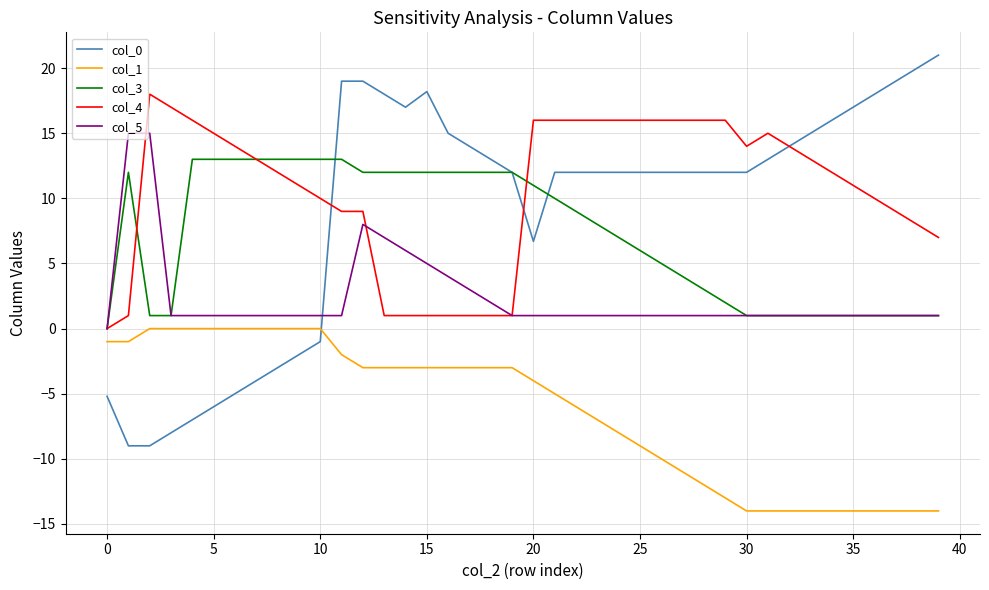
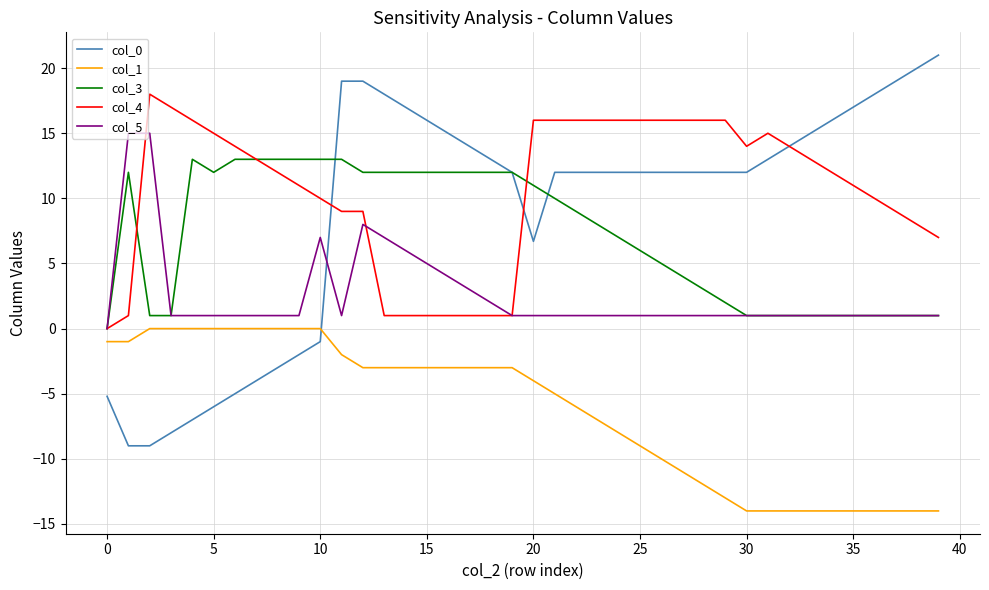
  {
    "col_0": {
      "0": -5.2,
      "5": -6.0,
      "10": -1.0,
-     "15": 18.2,
+     "15": 16.0,
      "20": 6.7,
      "25": 12.0,
      "30": 12.0,
      "35": 17.0
    },
    "col_1": {
      "0": -1.0,
      "5": 0.0,
      "10": 0.0,
      "15": -3.0,
      "20": -4.0,
      "25": -9.0,
      "30": -14.0,
      "35": -14.0
    },
    "col_3": {
-     "5": 13,
+     "5": 12,
      "10": 13,
      "15": 12,
      "20": 11,
      "25": 6
    },
    "col_4": {
      "5": 15.0,
      "10": 10.0,
      "15": 1.0,
      "20": 16.0,
      "25": 16.0,
      "30": 14.0,
      "35": 11.0
    },
    "col_5": {
      "5": 1,
-     "10": 1,
+     "10": 7,
      "15": 5,
      "20": 1,
      "25": 1
    }
  }
